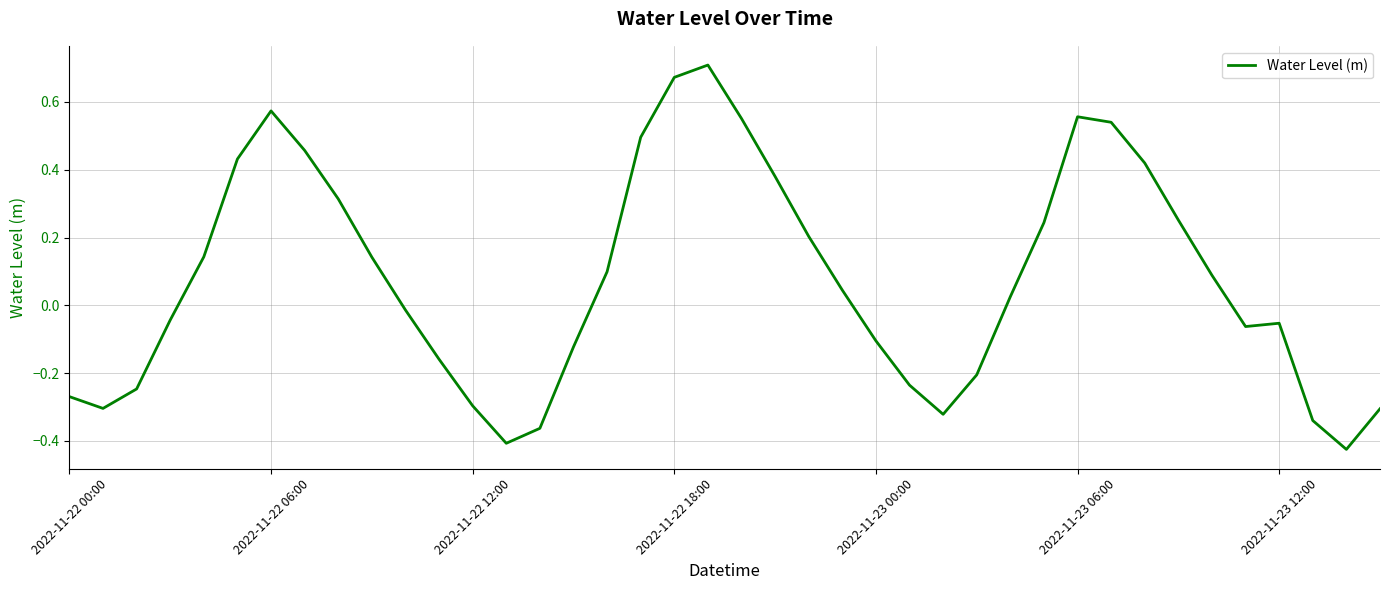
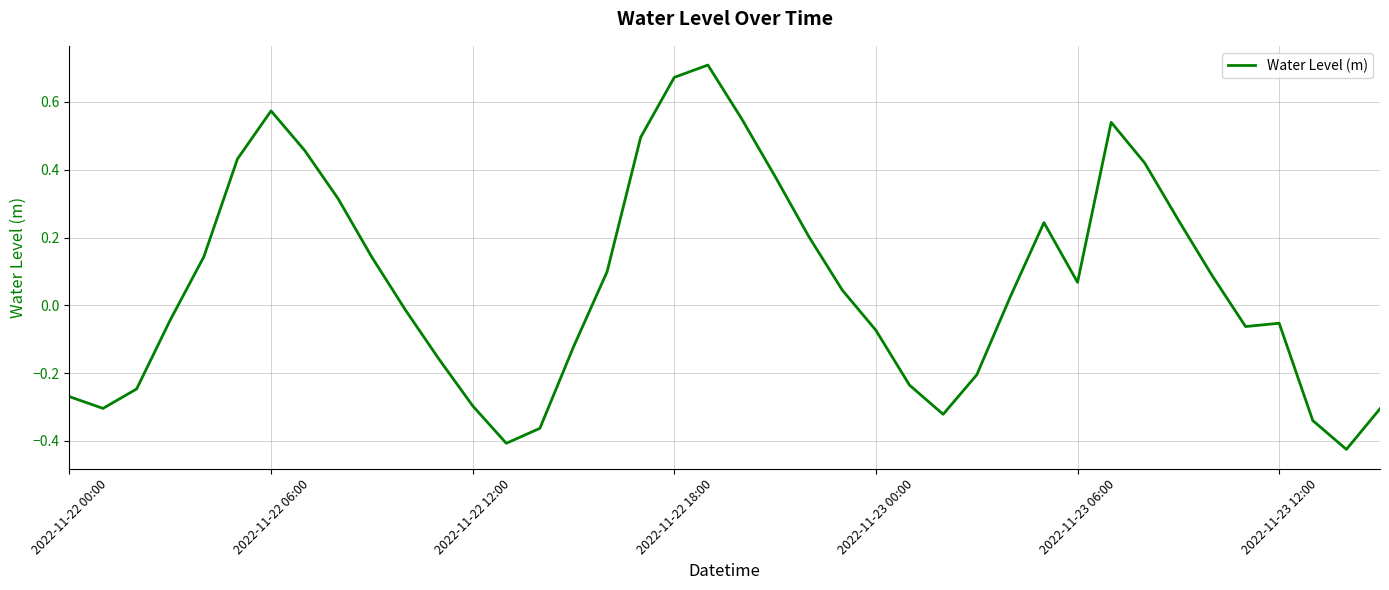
  {
    "2022-11-22 00:00": -0.27,
    "2022-11-22 06:00": 0.57,
    "2022-11-22 12:00": -0.30,
    "2022-11-22 18:00": 0.67,
-   "2022-11-23 00:00": -0.10,
-   "2022-11-23 06:00": 0.56,
+   "2022-11-23 00:00": -0.07,
+   "2022-11-23 06:00": 0.07,
    "2022-11-23 12:00": -0.05
  }
